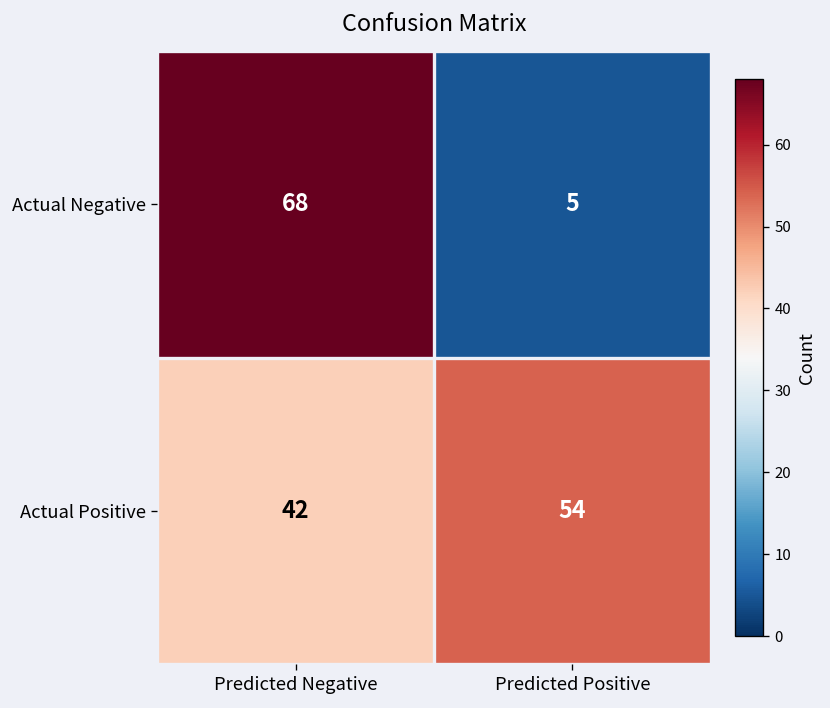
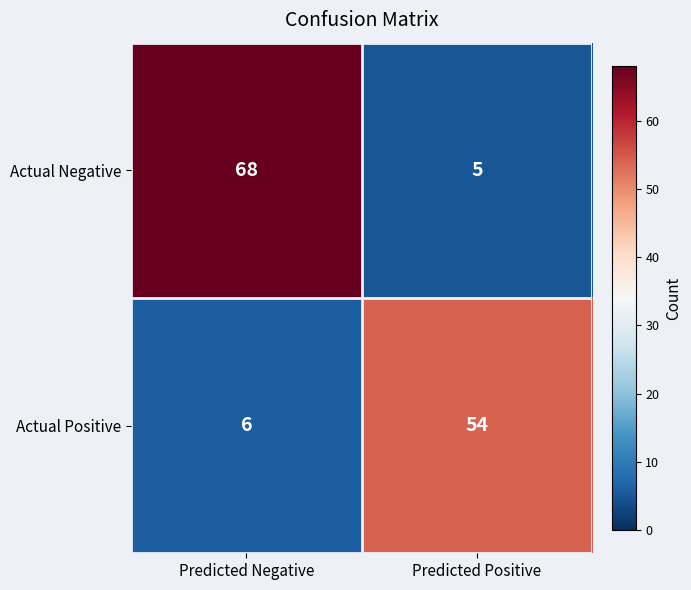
  {
    "Actual Negative": {
      "Predicted Negative": 68,
      "Predicted Positive": 5
    },
    "Actual Positive": {
-     "Predicted Negative": 42,
+     "Predicted Negative": 6,
      "Predicted Positive": 54
    }
  }
